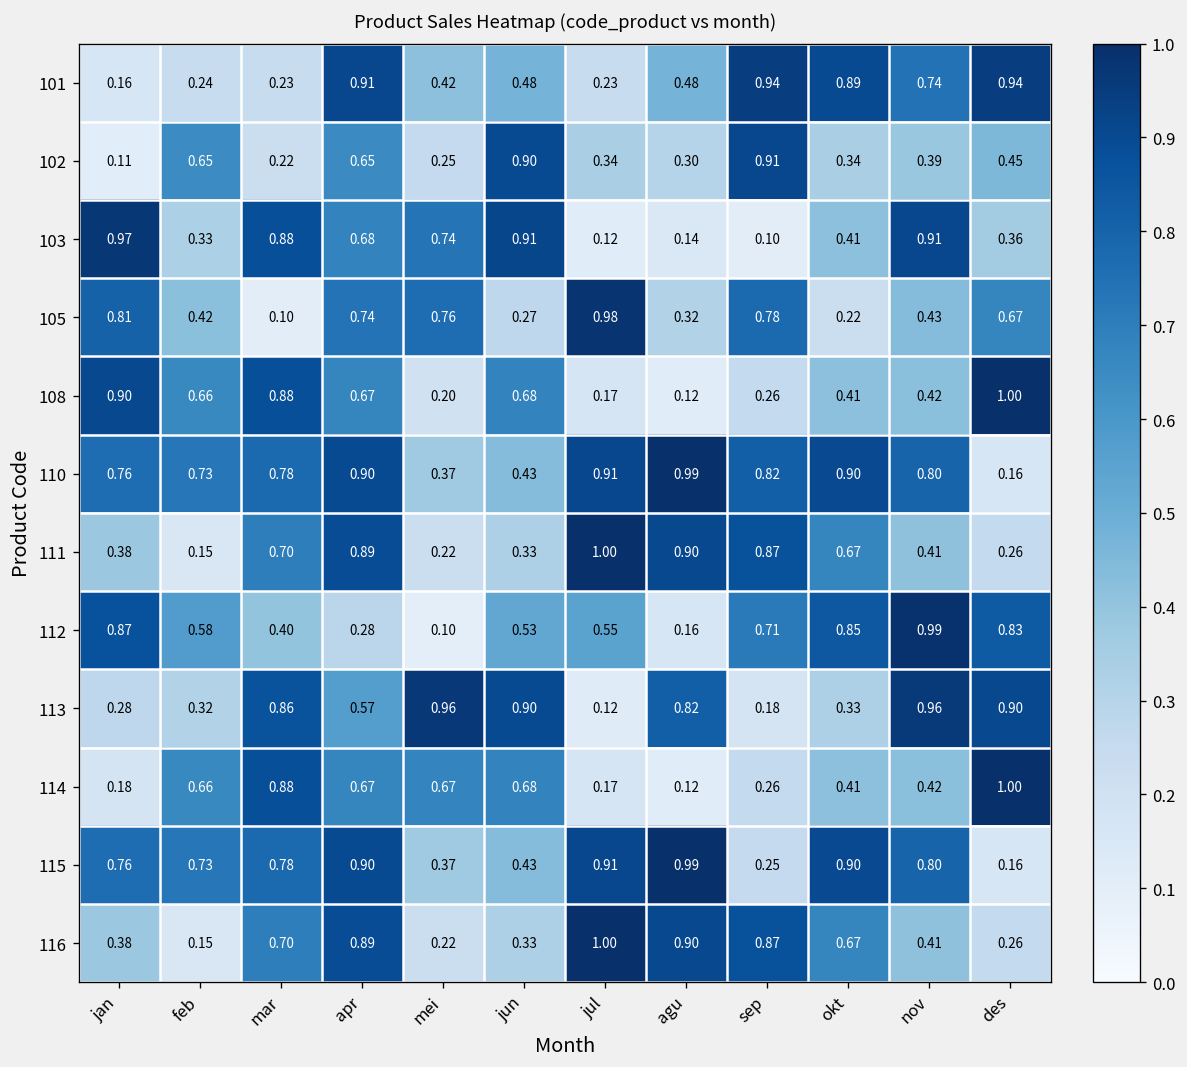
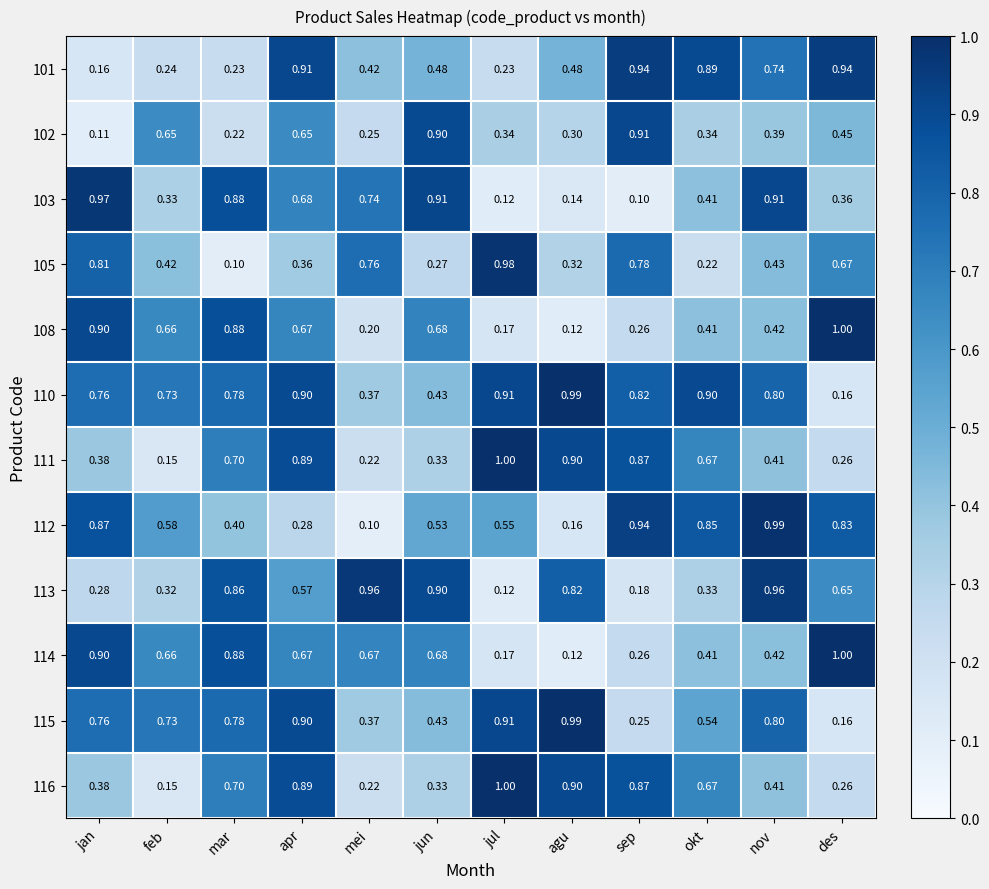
  {
    "101": {
      "jan": 0.16,
      "feb": 0.24,
      "mar": 0.23,
      "apr": 0.91,
      "mei": 0.42,
      "jun": 0.48,
      "jul": 0.23,
      "agu": 0.48,
      "sep": 0.94,
      "okt": 0.89,
      "nov": 0.74,
      "des": 0.94
    },
    "102": {
      "jan": 0.11,
      "feb": 0.65,
      "mar": 0.22,
      "apr": 0.65,
      "mei": 0.25,
      "jun": 0.90,
      "jul": 0.34,
      "agu": 0.30,
      "sep": 0.91,
      "okt": 0.34,
      "nov": 0.39,
      "des": 0.45
    },
    "103": {
      "jan": 0.97,
      "feb": 0.33,
      "mar": 0.88,
      "apr": 0.68,
      "mei": 0.74,
      "jun": 0.91,
      "jul": 0.12,
      "agu": 0.14,
      "sep": 0.10,
      "okt": 0.41,
      "nov": 0.91,
      "des": 0.36
    },
    "105": {
      "jan": 0.81,
      "feb": 0.42,
      "mar": 0.10,
-     "apr": 0.74,
+     "apr": 0.36,
      "mei": 0.76,
      "jun": 0.27,
      "jul": 0.98,
      "agu": 0.32,
      "sep": 0.78,
      "okt": 0.22,
      "nov": 0.43,
      "des": 0.67
    },
    "108": {
      "jan": 0.90,
      "feb": 0.66,
      "mar": 0.88,
      "apr": 0.67,
      "mei": 0.20,
      "jun": 0.68,
      "jul": 0.17,
      "agu": 0.12,
      "sep": 0.26,
      "okt": 0.41,
      "nov": 0.42,
      "des": 1.00
    },
    "110": {
      "jan": 0.76,
      "feb": 0.73,
      "mar": 0.78,
      "apr": 0.90,
      "mei": 0.37,
      "jun": 0.43,
      "jul": 0.91,
      "agu": 0.99,
      "sep": 0.82,
      "okt": 0.90,
      "nov": 0.80,
      "des": 0.16
    },
    "111": {
      "jan": 0.38,
      "feb": 0.15,
      "mar": 0.70,
      "apr": 0.89,
      "mei": 0.22,
      "jun": 0.33,
      "jul": 1.00,
      "agu": 0.90,
      "sep": 0.87,
      "okt": 0.67,
      "nov": 0.41,
      "des": 0.26
    },
    "112": {
      "jan": 0.87,
      "feb": 0.58,
      "mar": 0.40,
      "apr": 0.28,
      "mei": 0.10,
      "jun": 0.53,
      "jul": 0.55,
      "agu": 0.16,
-     "sep": 0.71,
+     "sep": 0.94,
      "okt": 0.85,
      "nov": 0.99,
      "des": 0.83
    },
    "113": {
      "jan": 0.28,
      "feb": 0.32,
      "mar": 0.86,
      "apr": 0.57,
      "mei": 0.96,
      "jun": 0.90,
      "jul": 0.12,
      "agu": 0.82,
      "sep": 0.18,
      "okt": 0.33,
      "nov": 0.96,
-     "des": 0.90
+     "des": 0.65
    },
    "114": {
-     "jan": 0.18,
+     "jan": 0.90,
      "feb": 0.66,
      "mar": 0.88,
      "apr": 0.67,
      "mei": 0.67,
      "jun": 0.68,
      "jul": 0.17,
      "agu": 0.12,
      "sep": 0.26,
      "okt": 0.41,
      "nov": 0.42,
      "des": 1.00
    },
    "115": {
      "jan": 0.76,
      "feb": 0.73,
      "mar": 0.78,
      "apr": 0.90,
      "mei": 0.37,
      "jun": 0.43,
      "jul": 0.91,
      "agu": 0.99,
      "sep": 0.25,
-     "okt": 0.90,
+     "okt": 0.54,
      "nov": 0.80,
      "des": 0.16
    },
    "116": {
      "jan": 0.38,
      "feb": 0.15,
      "mar": 0.70,
      "apr": 0.89,
      "mei": 0.22,
      "jun": 0.33,
      "jul": 1.00,
      "agu": 0.90,
      "sep": 0.87,
      "okt": 0.67,
      "nov": 0.41,
      "des": 0.26
    }
  }
